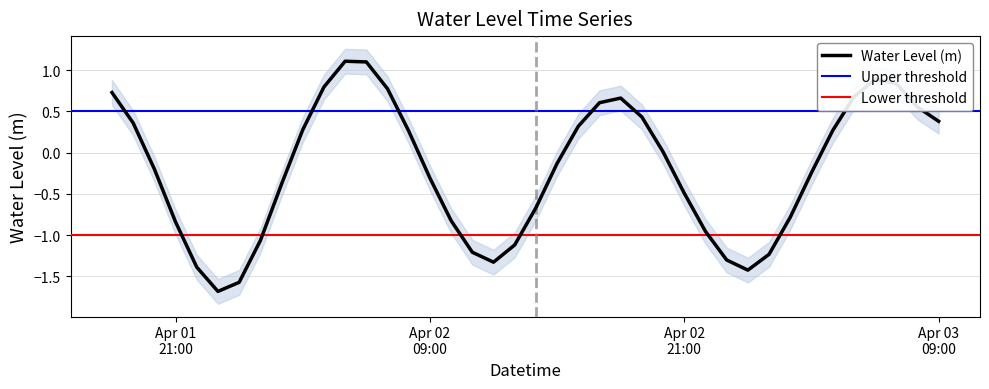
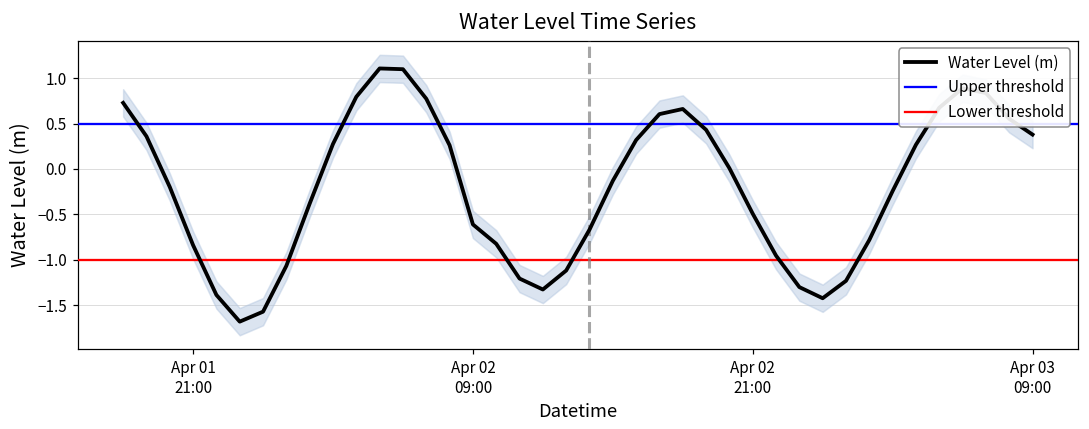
  {
    "Water Level (m)": {
      "Apr 01 21:00": -0.8,
-     "Apr 02 09:00": -0.3,
+     "Apr 02 09:00": -0.6,
      "Apr 02 21:00": -0.5,
      "Apr 03 09:00": 0.4
    }
  }
